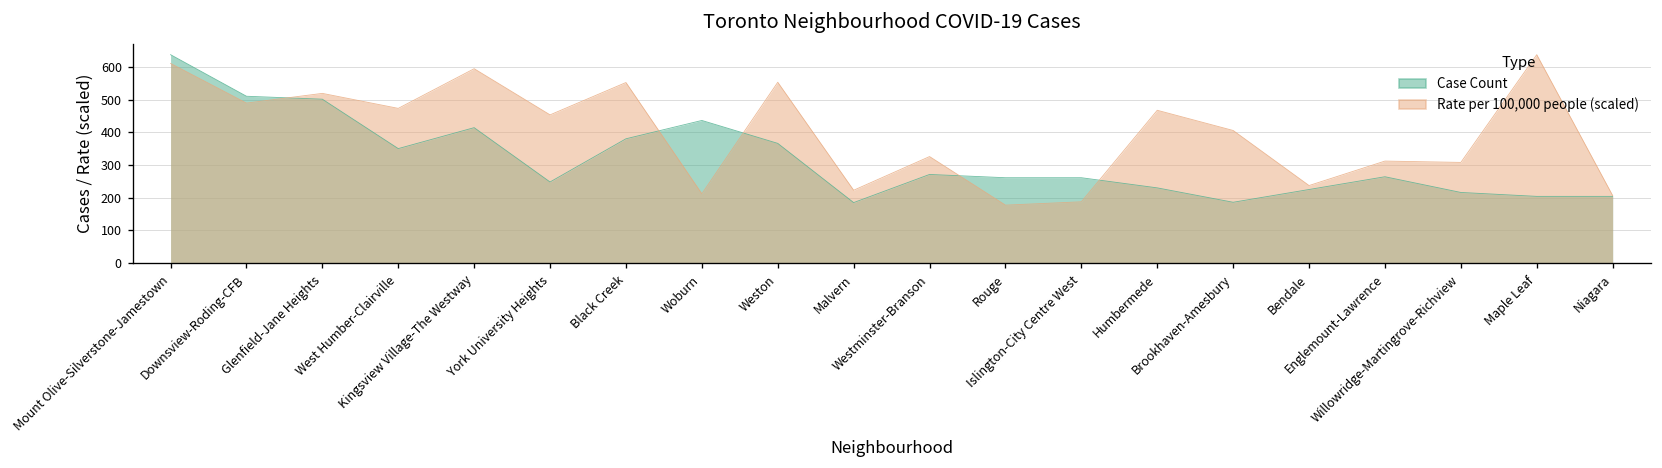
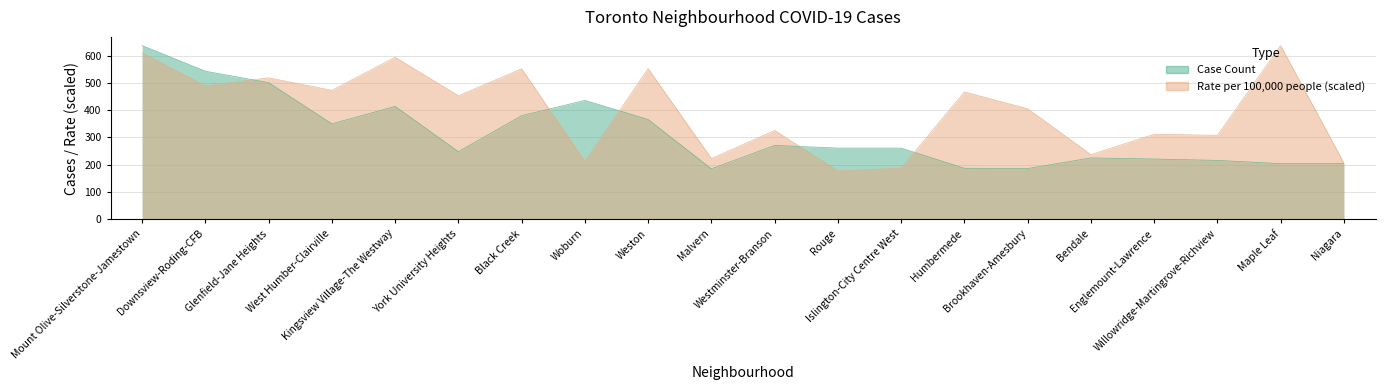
  {
    "Case Count": {
      "Mount Olive-Silverstone-Jamestown": 640,
-     "Downsview-Roding-CFB": 510,
+     "Downsview-Roding-CFB": 540,
      "Glenfield-Jane Heights": 500,
      "West Humber-Clairville": 350,
      "Kingsview Village-The Westway": 410,
      "York University Heights": 250,
      "Black Creek": 380,
      "Woburn": 440,
      "Weston": 370,
      "Malvern": 190,
      "Westminster-Branson": 270,
      "Rouge": 260,
      "Islington-City Centre West": 260,
-     "Humbermede": 230,
+     "Humbermede": 190,
      "Brookhaven-Amesbury": 190,
      "Bendale": 230,
-     "Englemount-Lawrence": 260,
+     "Englemount-Lawrence": 220,
      "Willowridge-Martingrove-Richview": 220,
      "Maple Leaf": 200
    }
  }
